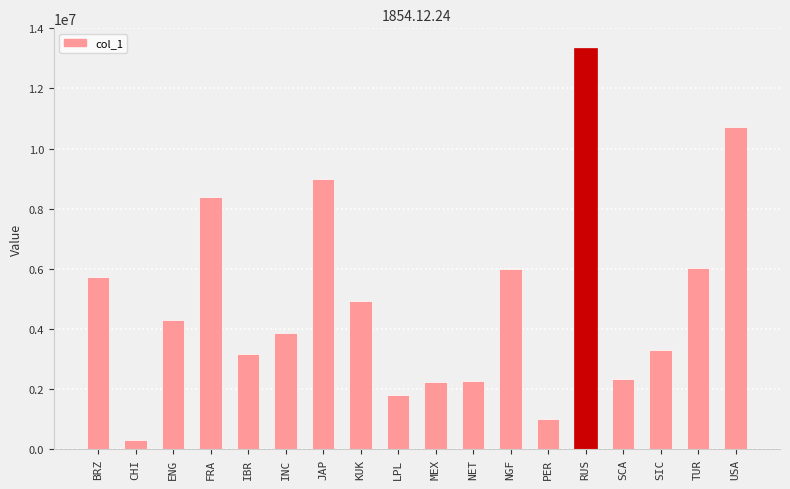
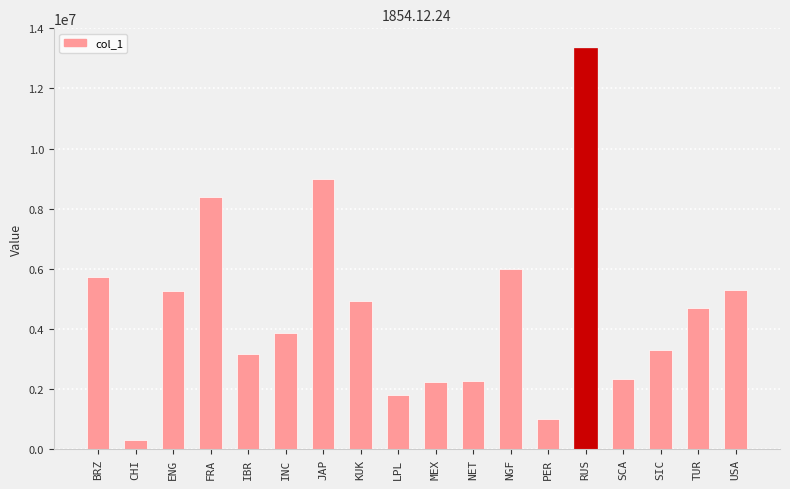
  {
    "BRZ": 5700000,
    "CHI": 300000,
-   "ENG": 4300000,
+   "ENG": 5300000,
    "FRA": 8400000,
    "IBR": 3200000,
    "INC": 3900000,
    "JAP": 9000000,
    "KUK": 4900000,
    "LPL": 1800000,
    "MEX": 2200000,
    "NET": 2200000,
    "NGF": 6000000,
    "PER": 1000000,
    "RUS": 13300000,
    "SCA": 2300000,
    "SIC": 3300000,
-   "TUR": 6000000,
-   "USA": 10700000
+   "TUR": 4700000,
+   "USA": 5300000
  }
